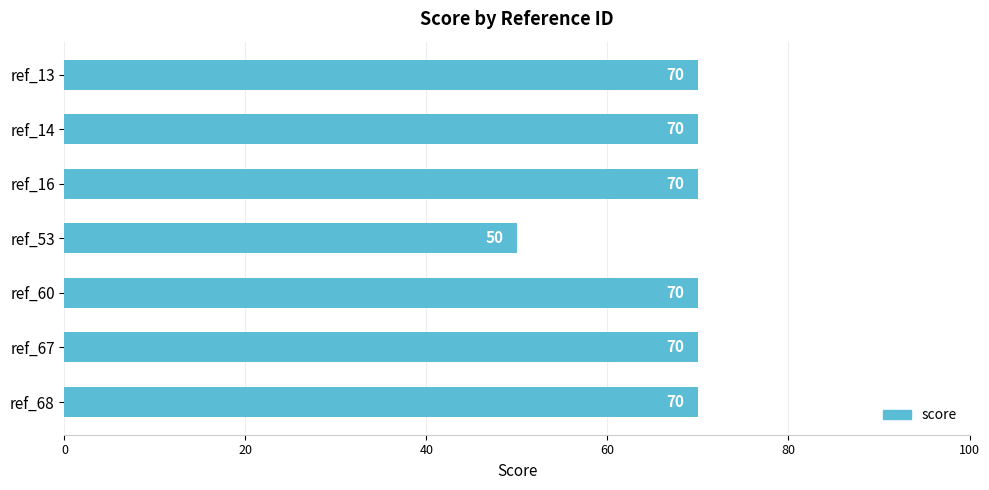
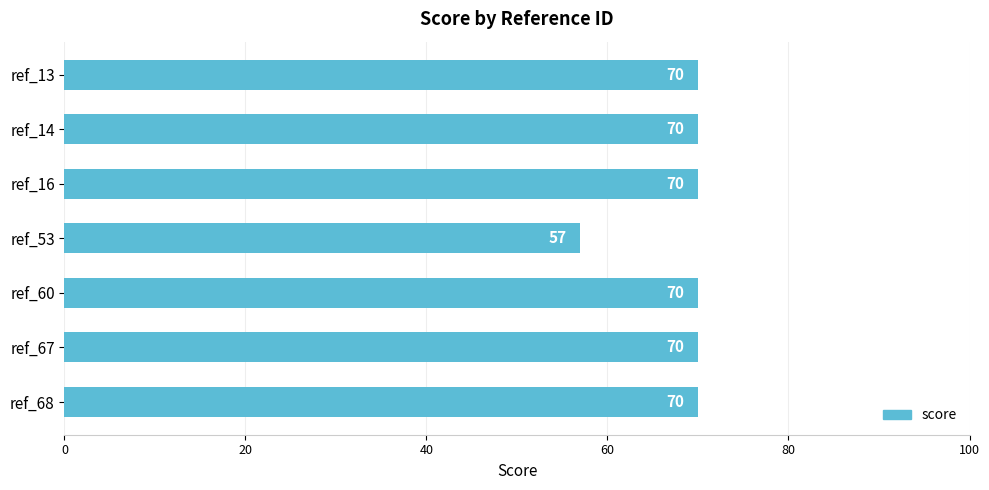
  {
    "ref_13": 70,
    "ref_14": 70,
    "ref_16": 70,
-   "ref_53": 50,
+   "ref_53": 57,
    "ref_60": 70,
    "ref_67": 70,
    "ref_68": 70
  }
